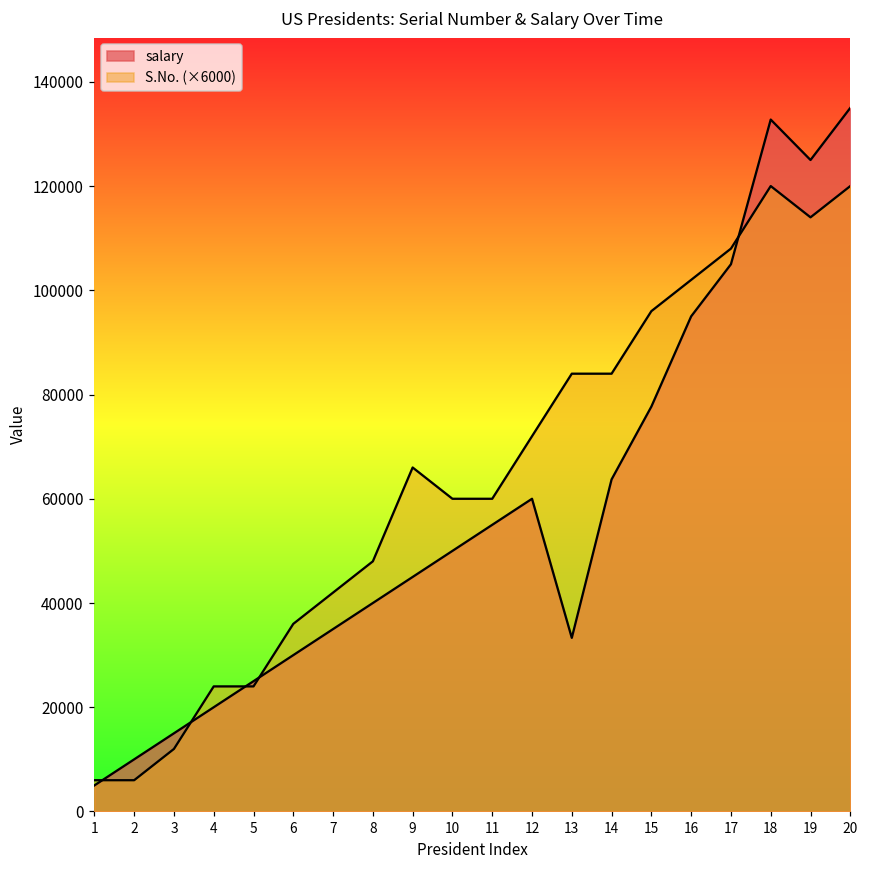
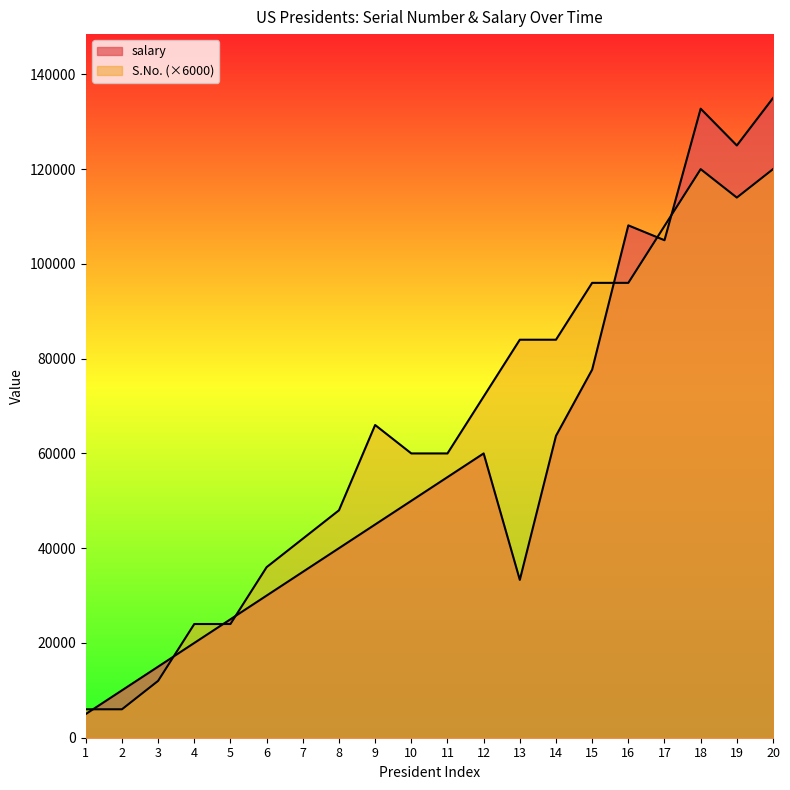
  {
    "salary": {
      "1": 5000,
      "2": 10000,
      "3": 15000,
      "4": 20000,
      "5": 25000,
      "6": 30000,
      "7": 35000,
      "8": 40000,
      "9": 45000,
      "10": 50000,
      "11": 55000,
      "12": 60000,
      "13": 33000,
      "14": 64000,
      "15": 78000,
-     "16": 95000,
+     "16": 108000,
      "17": 105000,
      "18": 133000,
      "19": 125000,
      "20": 135000
    },
    "S.No. (×6000)": {
      "1": 6000,
      "2": 6000,
      "3": 12000,
      "4": 24000,
      "5": 24000,
      "6": 36000,
      "7": 42000,
      "8": 48000,
      "9": 66000,
      "10": 60000,
      "11": 60000,
      "12": 72000,
      "13": 84000,
      "14": 84000,
      "15": 96000,
-     "16": 102000,
+     "16": 96000,
      "17": 108000,
      "18": 120000,
      "19": 114000,
      "20": 120000
    }
  }
